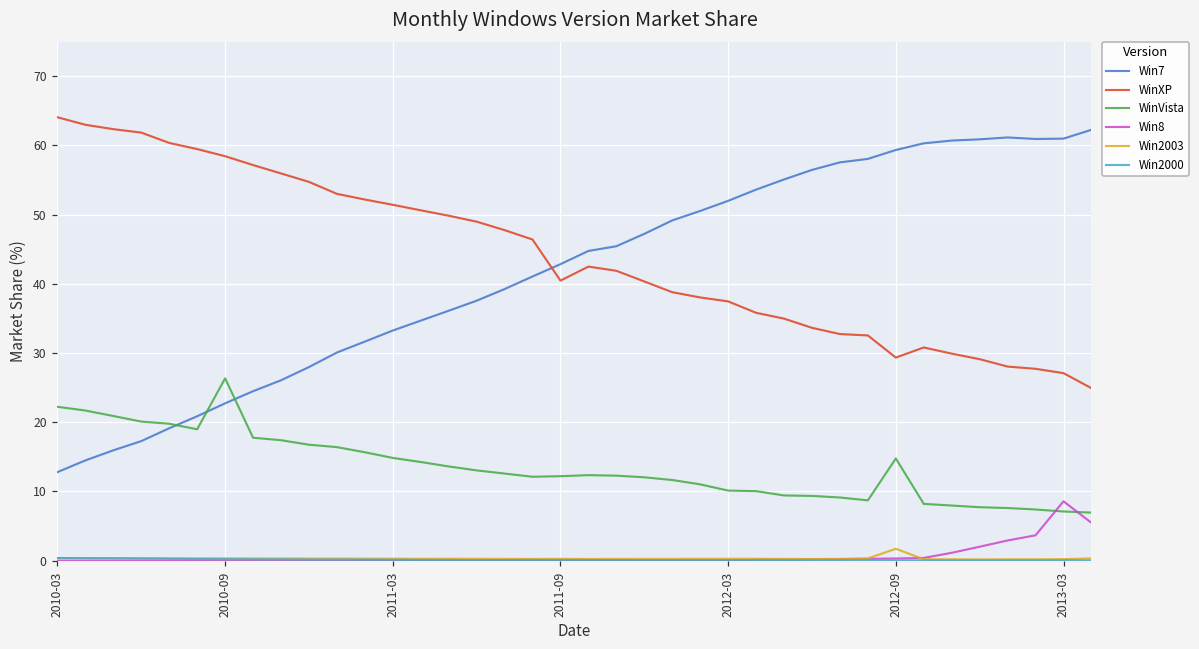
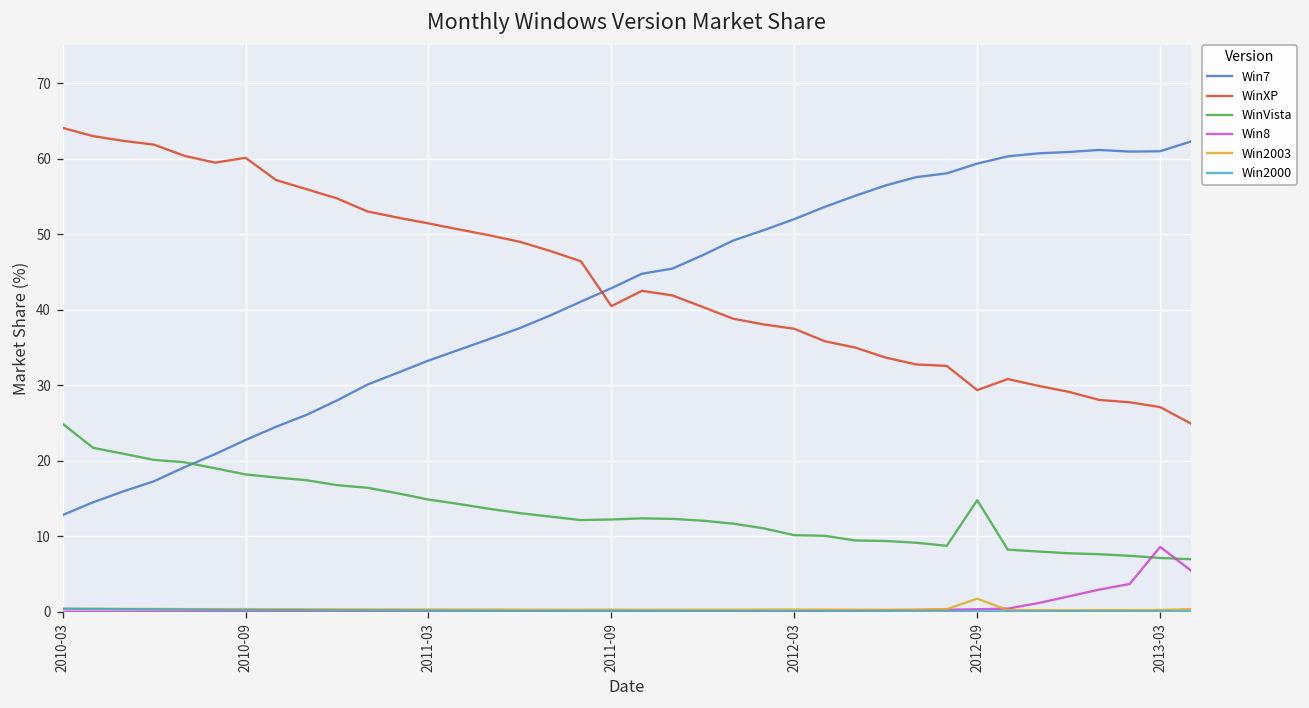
  {
    "WinXP": {
      "2010-03": 64,
-     "2010-09": 58,
+     "2010-09": 60,
      "2011-03": 51,
      "2011-09": 40,
      "2012-03": 37,
      "2012-09": 29,
      "2013-03": 27
    },
    "WinVista": {
-     "2010-03": 22,
-     "2010-09": 26,
+     "2010-03": 25,
+     "2010-09": 18,
      "2011-03": 15,
      "2011-09": 12,
      "2012-03": 10,
      "2012-09": 15,
      "2013-03": 7
    },
    "Win8": {
      "2013-03": 9
    },
    "Win2003": {
      "2012-09": 2
    }
  }
